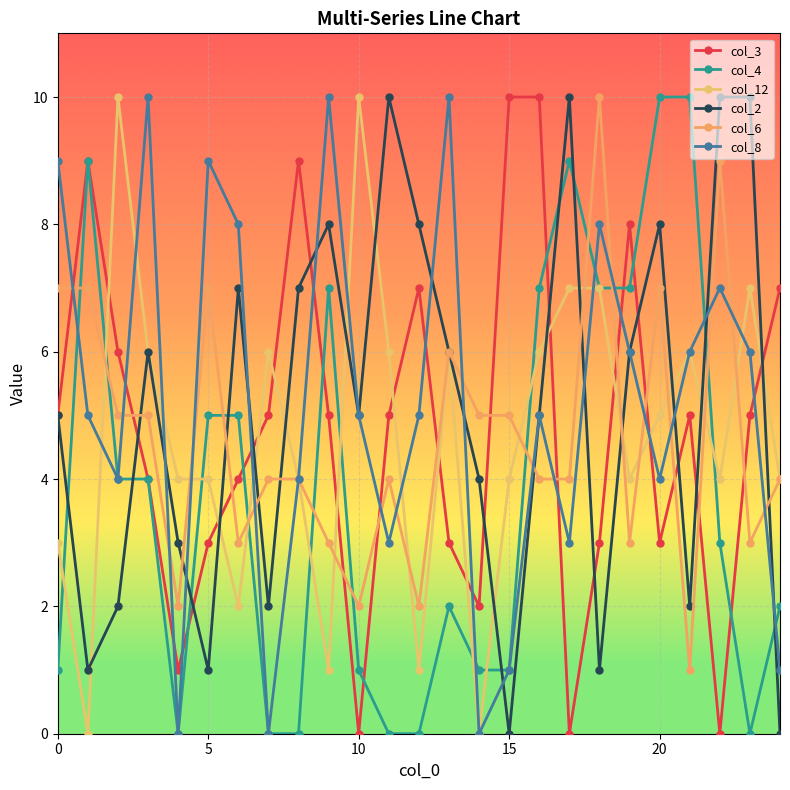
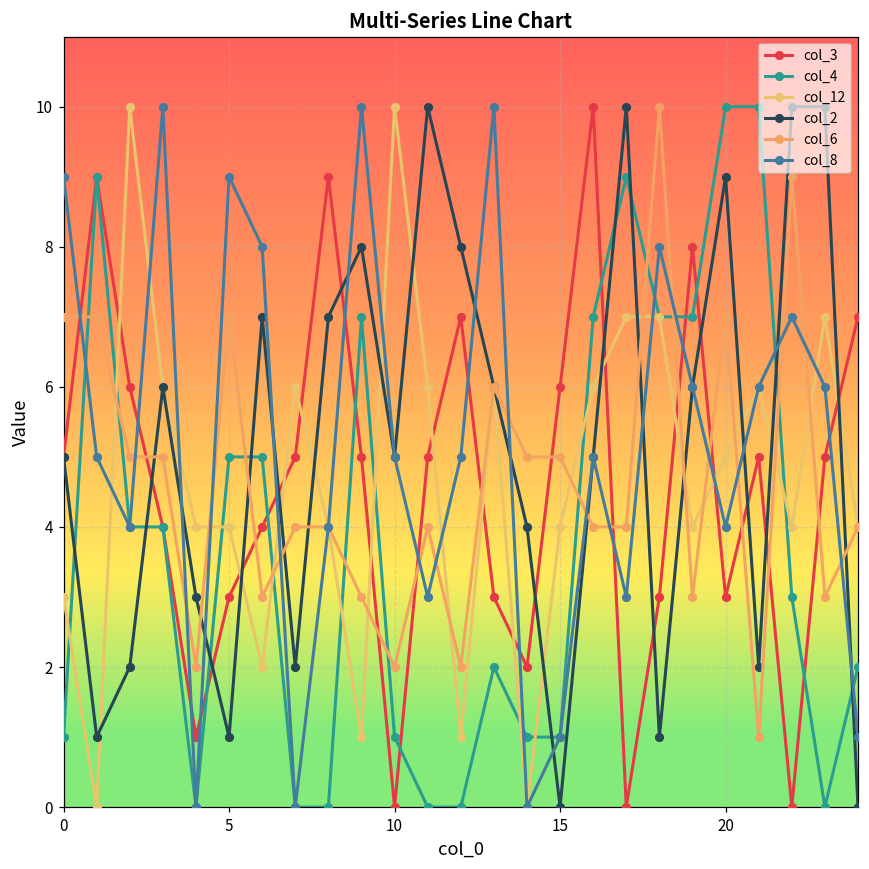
  {
    "col_3": {
      "5": 3,
      "10": 0,
-     "15": 10,
+     "15": 6,
      "20": 3
    },
    "col_2": {
      "5": 1,
      "15": 0,
-     "20": 8
+     "20": 9
    }
  }
